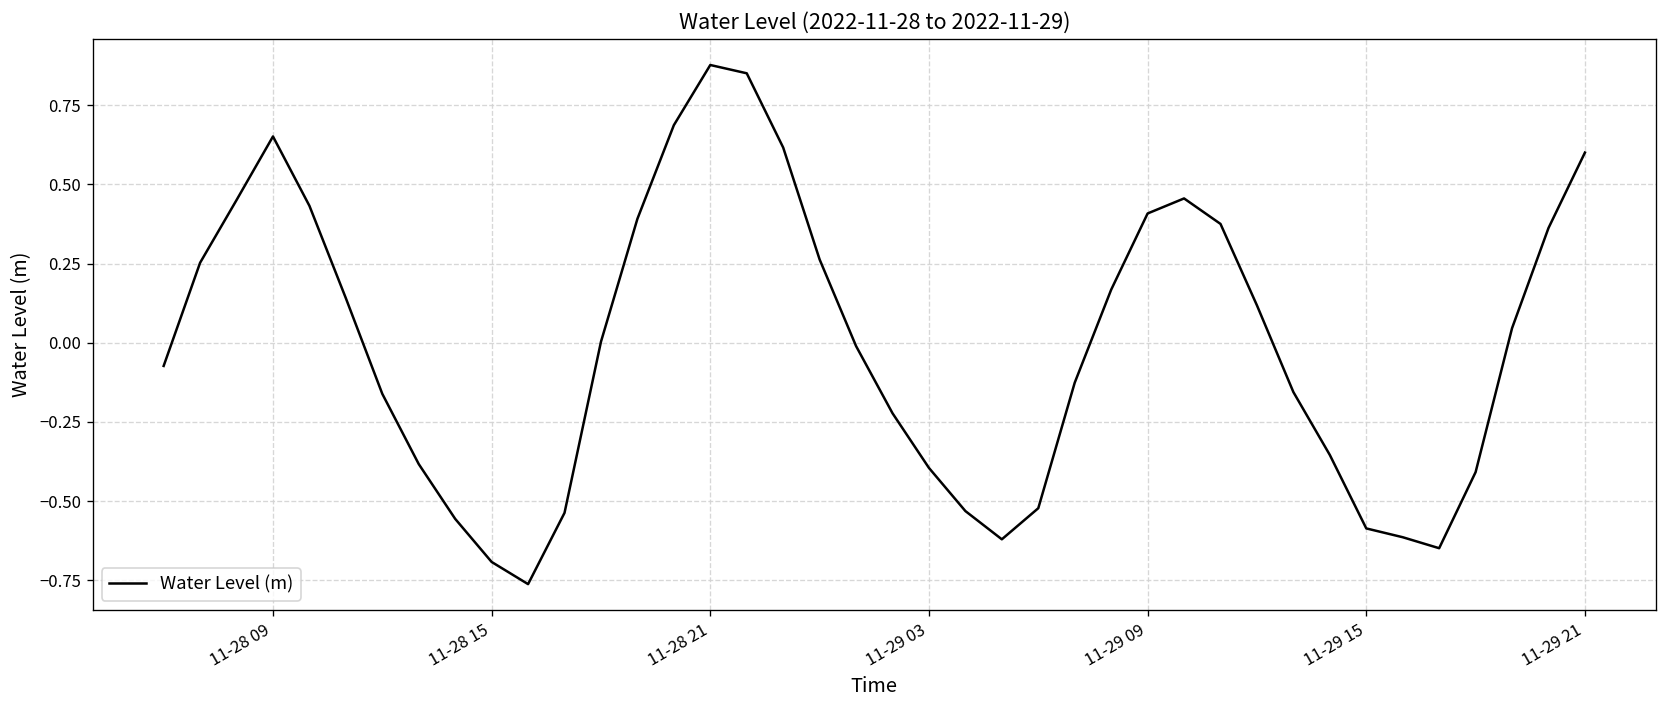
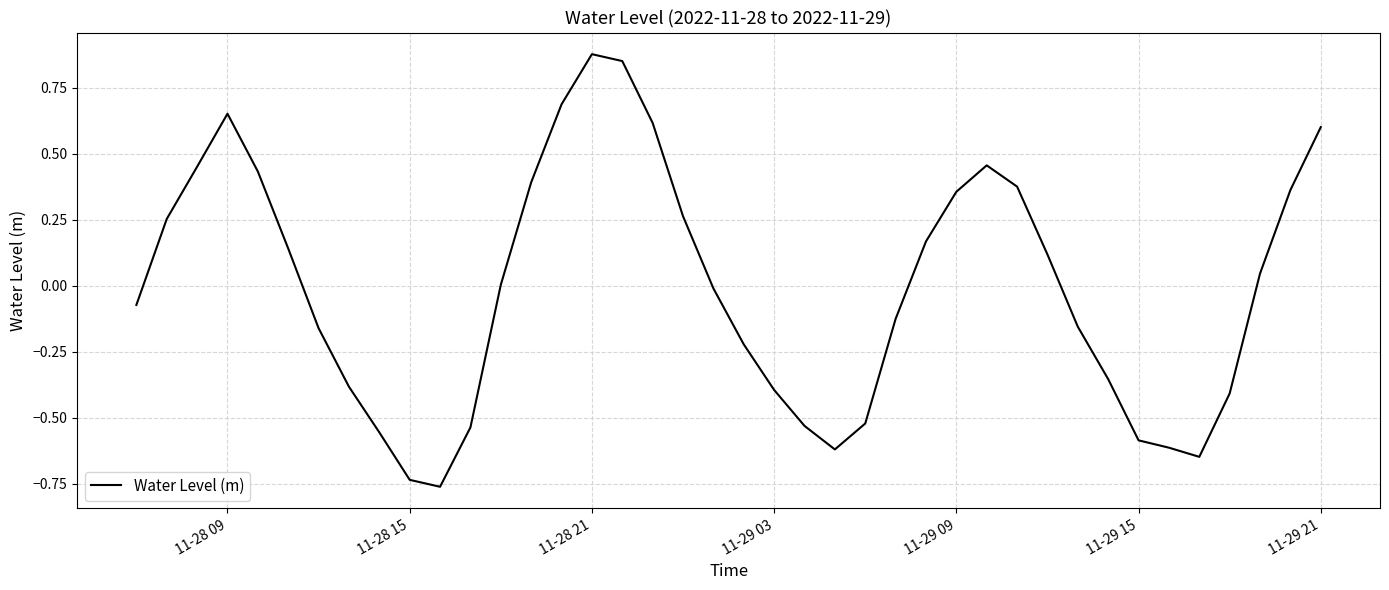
  {
    "11-28 09": 0.65,
-   "11-28 15": -0.69,
+   "11-28 15": -0.74,
    "11-28 21": 0.88,
    "11-29 03": -0.40,
-   "11-29 09": 0.41,
+   "11-29 09": 0.36,
    "11-29 15": -0.59,
    "11-29 21": 0.60
  }
